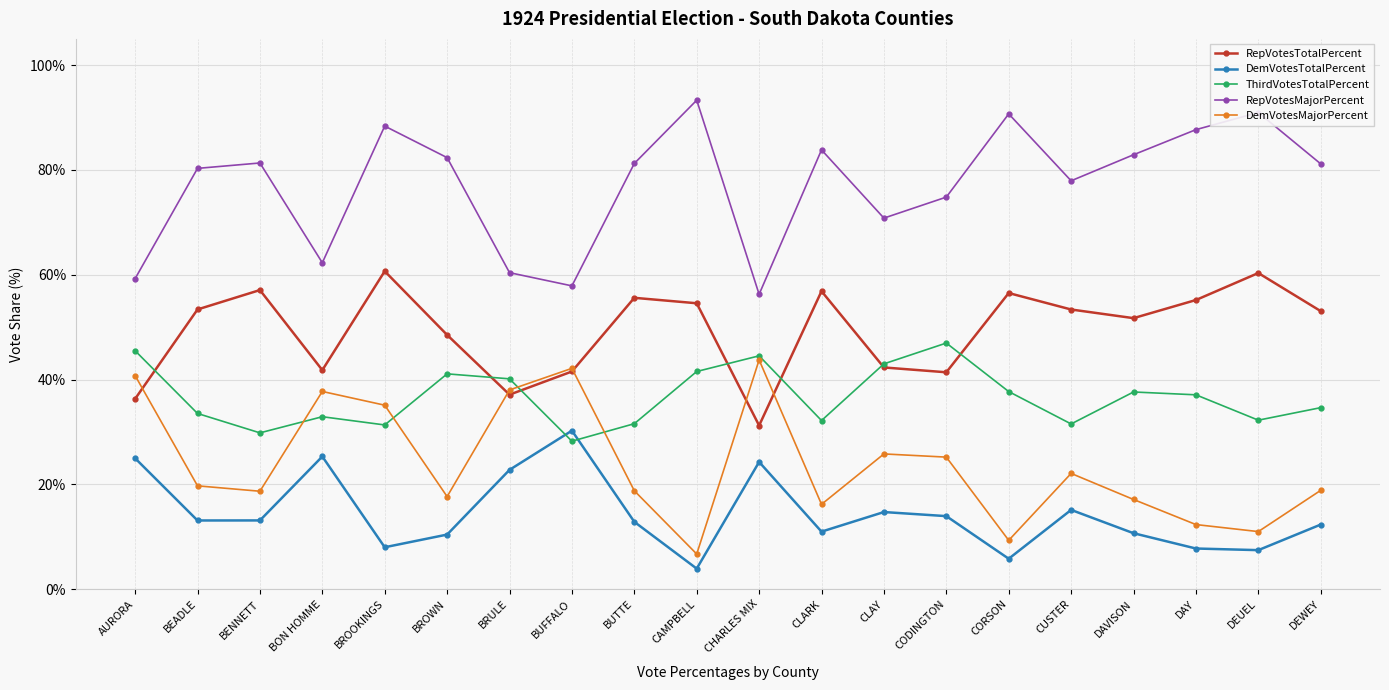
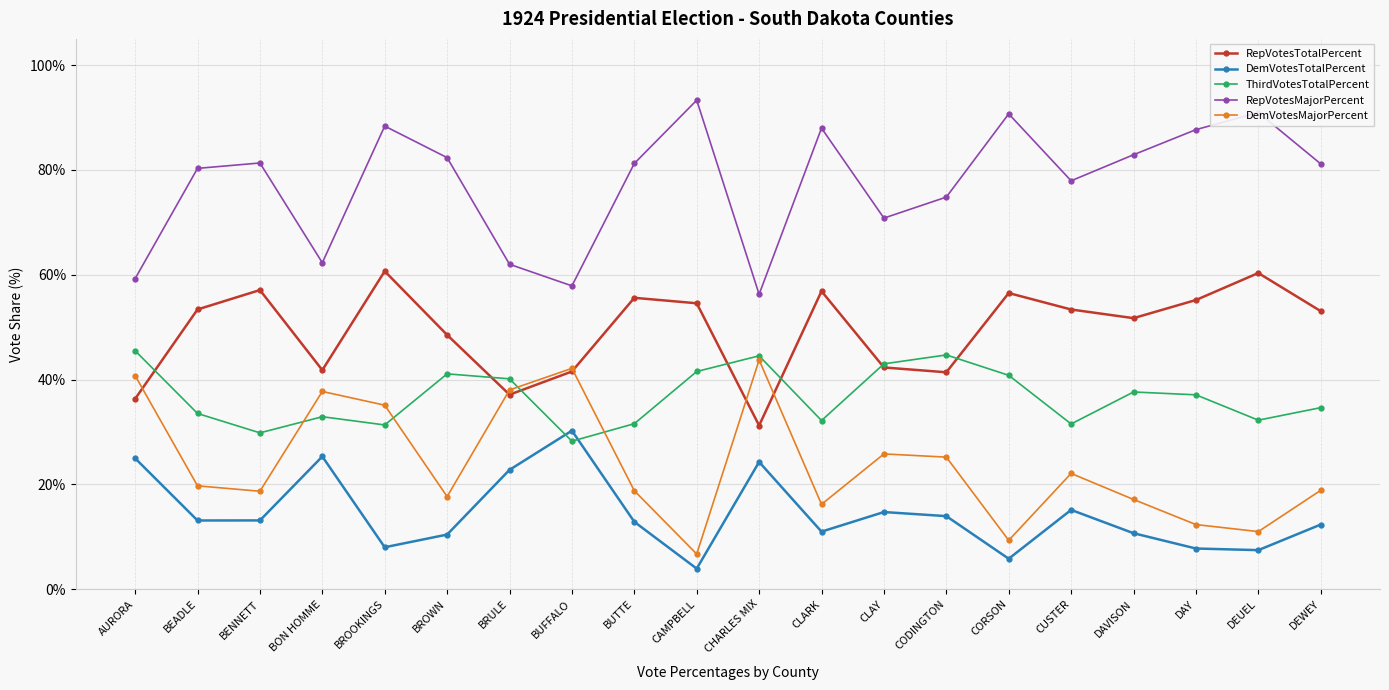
  {
    "RepVotesTotalPercent": {
      "AURORA": "36%",
      "BEADLE": "53%",
      "BENNETT": "57%",
      "BON HOMME": "42%",
      "BROOKINGS": "61%",
      "BROWN": "49%",
      "BRULE": "37%",
      "BUFFALO": "42%",
      "BUTTE": "56%",
      "CAMPBELL": "55%",
      "CHARLES MIX": "31%",
      "CLARK": "57%",
      "CLAY": "42%",
      "CODINGTON": "41%",
      "CORSON": "57%",
      "CUSTER": "53%",
      "DAVISON": "52%",
      "DAY": "55%",
      "DEUEL": "60%",
      "DEWEY": "53%"
    },
    "DemVotesTotalPercent": {
      "AURORA": "25%",
      "BEADLE": "13%",
      "BENNETT": "13%",
      "BON HOMME": "25%",
      "BROOKINGS": "8%",
      "BROWN": "10%",
      "BRULE": "23%",
      "BUFFALO": "30%",
      "BUTTE": "13%",
      "CAMPBELL": "4%",
      "CHARLES MIX": "24%",
      "CLARK": "11%",
      "CLAY": "15%",
      "CODINGTON": "14%",
      "CORSON": "6%",
      "CUSTER": "15%",
      "DAVISON": "11%",
      "DAY": "8%",
      "DEUEL": "7%",
      "DEWEY": "12%"
    },
    "ThirdVotesTotalPercent": {
      "AURORA": "45%",
      "BEADLE": "34%",
      "BENNETT": "30%",
      "BON HOMME": "33%",
      "BROOKINGS": "31%",
      "BROWN": "41%",
      "BRULE": "40%",
      "BUFFALO": "28%",
      "BUTTE": "32%",
      "CAMPBELL": "42%",
      "CHARLES MIX": "45%",
      "CLARK": "32%",
      "CLAY": "43%",
-     "CODINGTON": "47%",
-     "CORSON": "38%",
+     "CODINGTON": "45%",
+     "CORSON": "41%",
      "CUSTER": "32%",
      "DAVISON": "38%",
      "DAY": "37%",
      "DEUEL": "32%",
      "DEWEY": "35%"
    },
    "RepVotesMajorPercent": {
      "AURORA": "59%",
      "BEADLE": "80%",
      "BENNETT": "81%",
      "BON HOMME": "62%",
      "BROOKINGS": "88%",
      "BROWN": "82%",
-     "BRULE": "60%",
+     "BRULE": "62%",
      "BUFFALO": "58%",
      "BUTTE": "81%",
      "CAMPBELL": "93%",
      "CHARLES MIX": "56%",
-     "CLARK": "84%",
+     "CLARK": "88%",
      "CLAY": "71%",
      "CODINGTON": "75%",
      "CORSON": "91%",
      "CUSTER": "78%",
      "DAVISON": "83%",
      "DAY": "88%",
      "DEWEY": "81%"
    },
    "DemVotesMajorPercent": {
      "AURORA": "41%",
      "BEADLE": "20%",
      "BENNETT": "19%",
      "BON HOMME": "38%",
      "BROOKINGS": "35%",
      "BROWN": "18%",
      "BRULE": "38%",
      "BUFFALO": "42%",
      "BUTTE": "19%",
      "CAMPBELL": "7%",
      "CHARLES MIX": "44%",
      "CLARK": "16%",
      "CLAY": "26%",
      "CODINGTON": "25%",
      "CORSON": "9%",
      "CUSTER": "22%",
      "DAVISON": "17%",
      "DAY": "12%",
      "DEUEL": "11%",
      "DEWEY": "19%"
    }
  }
